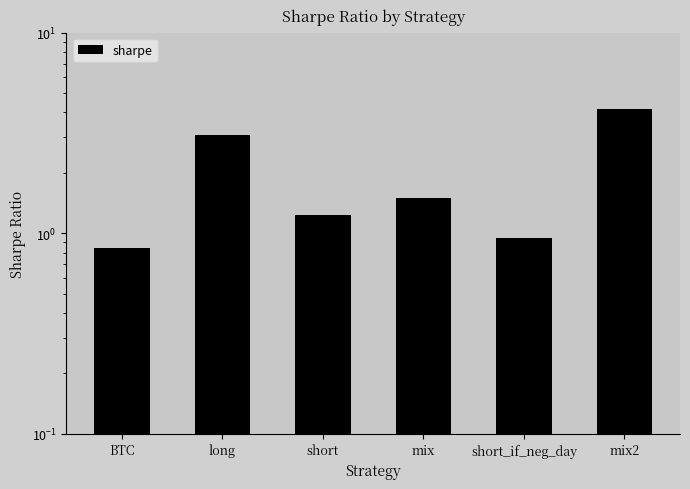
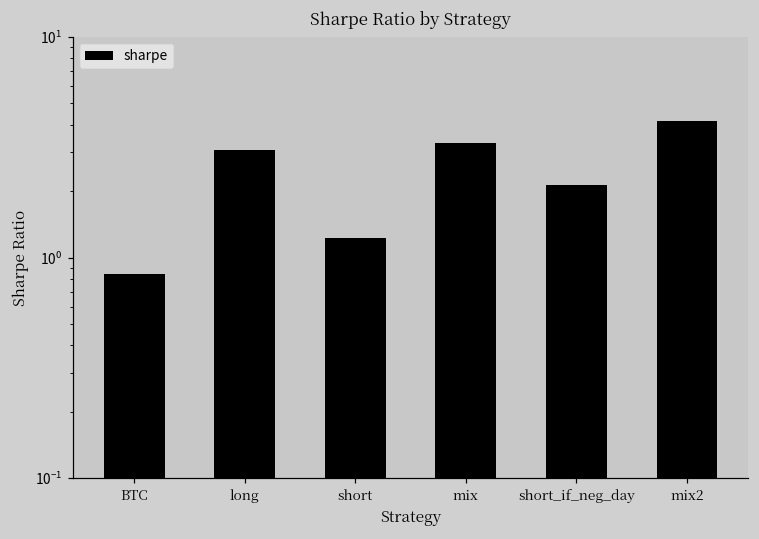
  {
    "BTC": 0.84,
    "long": 3.1,
    "short": 1.2,
-   "mix": 1.5,
-   "short_if_neg_day": 1.0,
+   "mix": 3.3,
+   "short_if_neg_day": 2.1,
    "mix2": 4.1
  }
